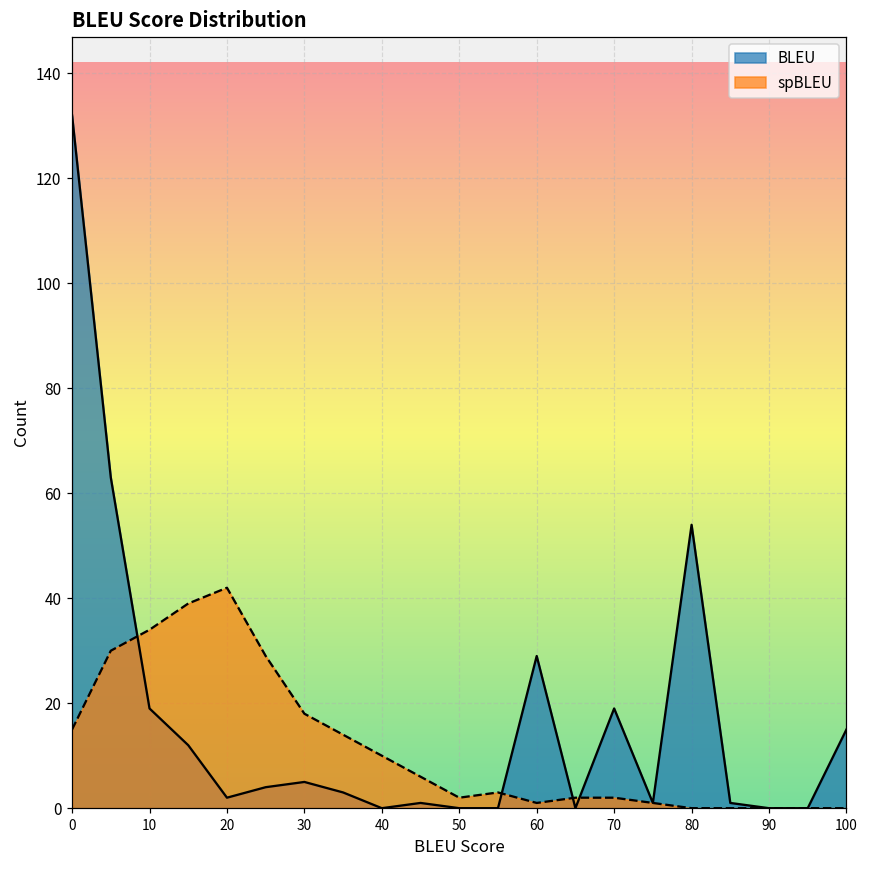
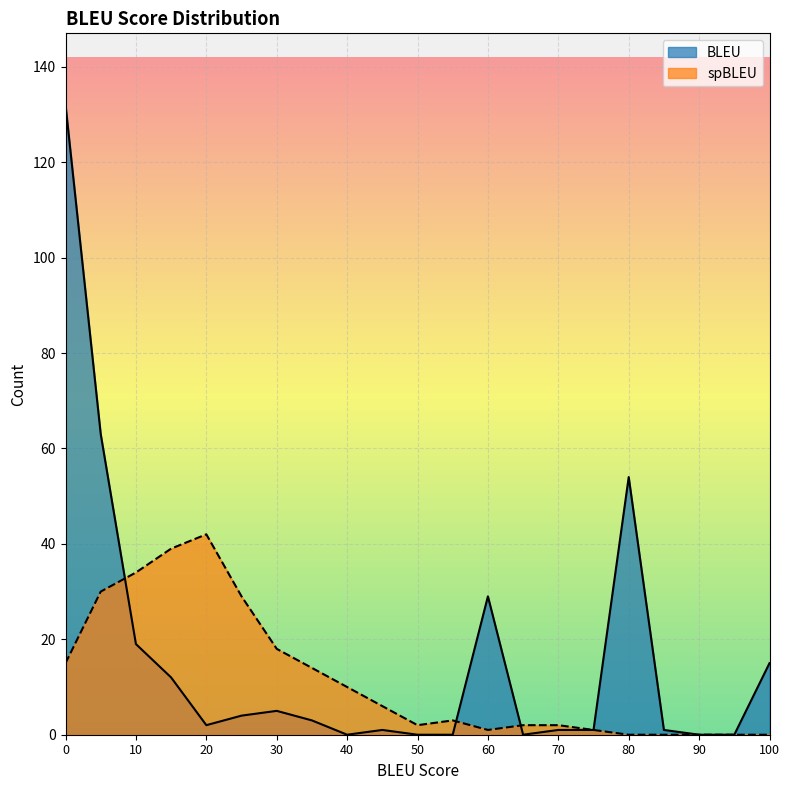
  {
    "BLEU": {
      "0": 132,
      "10": 19,
      "20": 2,
      "30": 5,
      "40": 0,
      "50": 0,
      "60": 29,
-     "70": 19,
+     "70": 1,
      "80": 54,
      "100": 15
    },
    "spBLEU": {
      "0": 15,
      "10": 34,
      "20": 42,
      "30": 18,
      "40": 10,
      "50": 2,
      "60": 1,
      "70": 2,
      "80": 0,
      "100": 0
    }
  }
